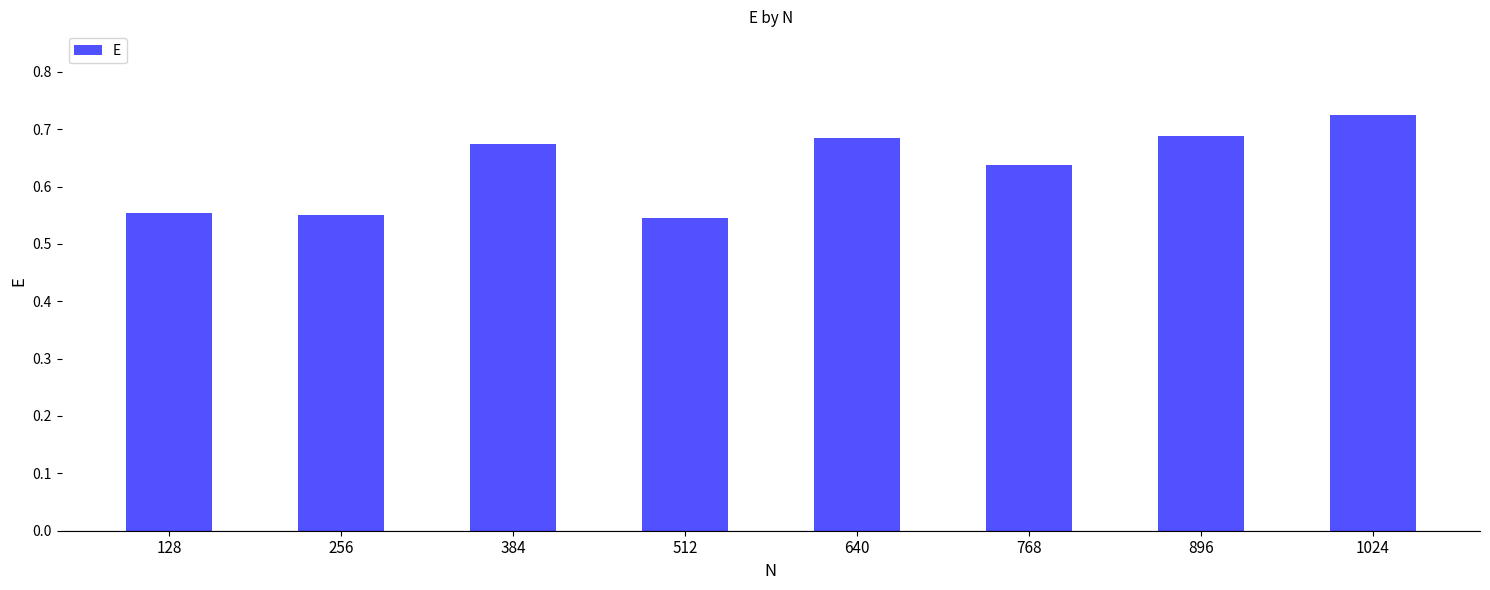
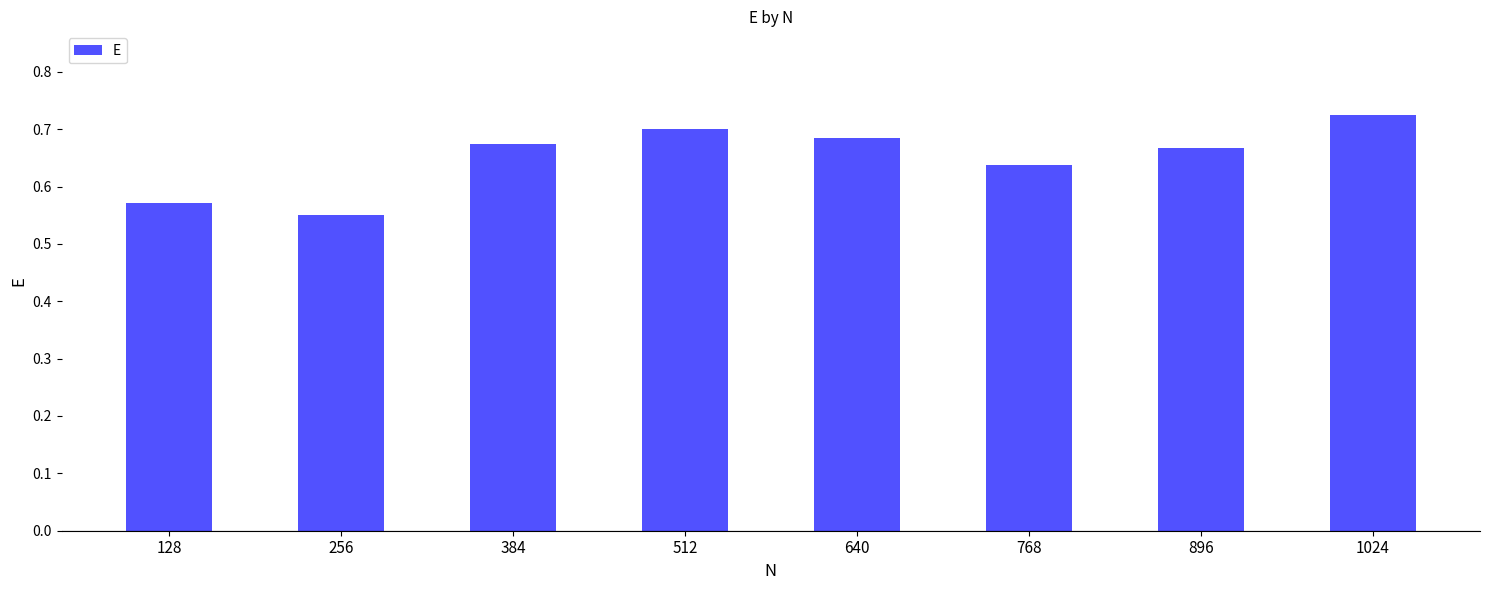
  {
-   "128": 0.55,
+   "128": 0.57,
    "256": 0.55,
    "384": 0.67,
-   "512": 0.54,
+   "512": 0.70,
    "640": 0.68,
    "768": 0.64,
-   "896": 0.69,
+   "896": 0.67,
    "1024": 0.73
  }
